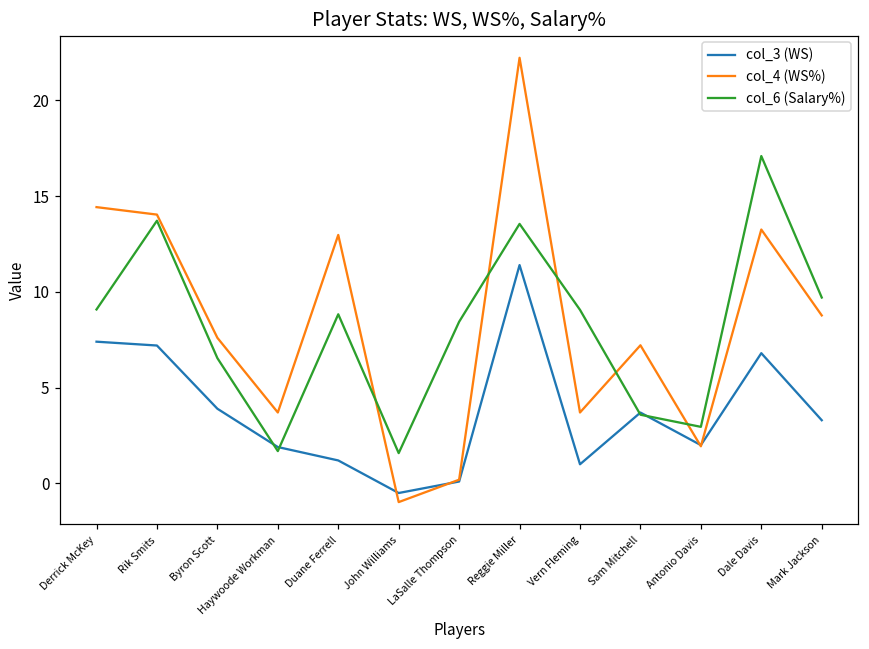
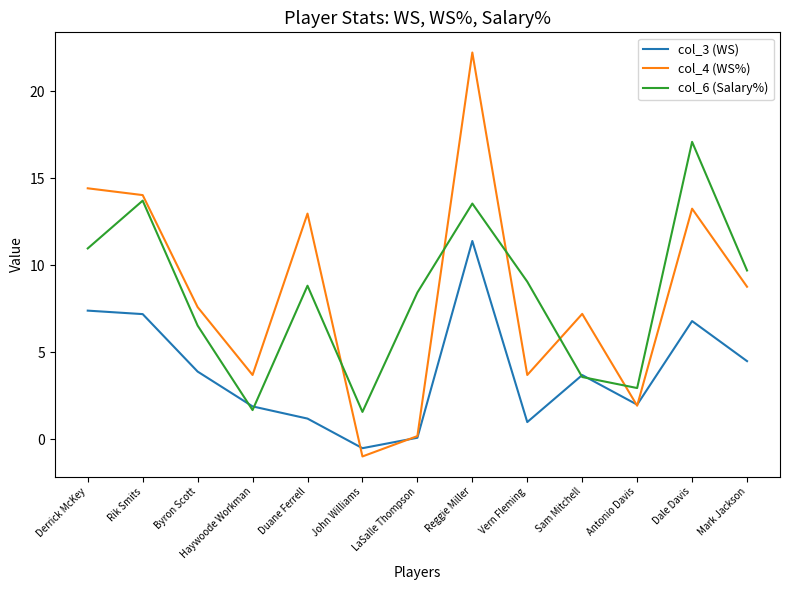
  {
    "col_3 (WS)": {
      "Derrick McKey": 7.4,
      "Rik Smits": 7.2,
      "Byron Scott": 3.9,
      "Haywoode Workman": 1.9,
      "Duane Ferrell": 1.2,
      "John Williams": -0.5,
      "Reggie Miller": 11.4,
      "Vern Fleming": 1.0,
      "Dale Davis": 6.8,
-     "Mark Jackson": 3.3
+     "Mark Jackson": 4.5
    },
    "col_4 (WS%)": {
      "Derrick McKey": 14.4,
      "Rik Smits": 14.0,
      "Byron Scott": 7.6,
      "Haywoode Workman": 3.7,
      "Duane Ferrell": 13.0,
      "John Williams": -1.0,
      "Reggie Miller": 22.2,
      "Vern Fleming": 3.7,
      "Sam Mitchell": 7.2,
      "Dale Davis": 13.3,
      "Mark Jackson": 8.8
    },
    "col_6 (Salary%)": {
-     "Derrick McKey": 9.1,
+     "Derrick McKey": 11.0,
      "Rik Smits": 13.7,
      "Byron Scott": 6.5,
      "Haywoode Workman": 1.7,
      "Duane Ferrell": 8.8,
      "John Williams": 1.6,
      "LaSalle Thompson": 8.4,
      "Reggie Miller": 13.5,
      "Vern Fleming": 9.1,
      "Antonio Davis": 3.0,
      "Dale Davis": 17.1,
      "Mark Jackson": 9.7
    }
  }
